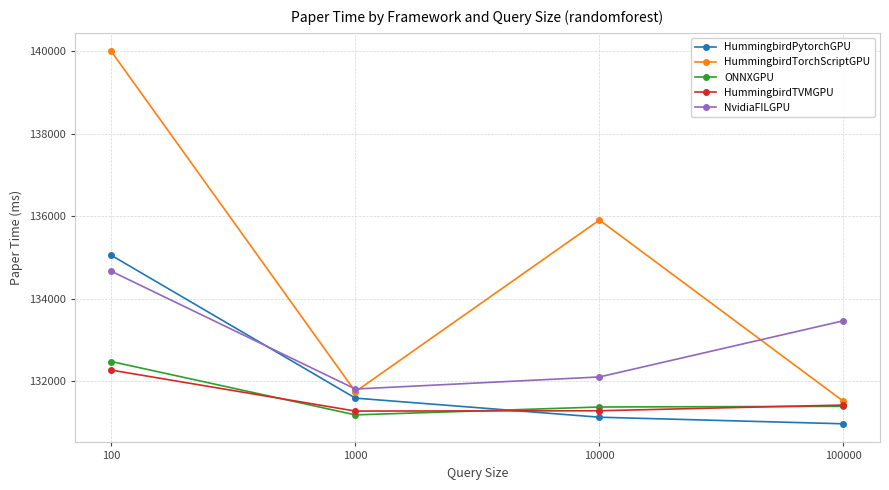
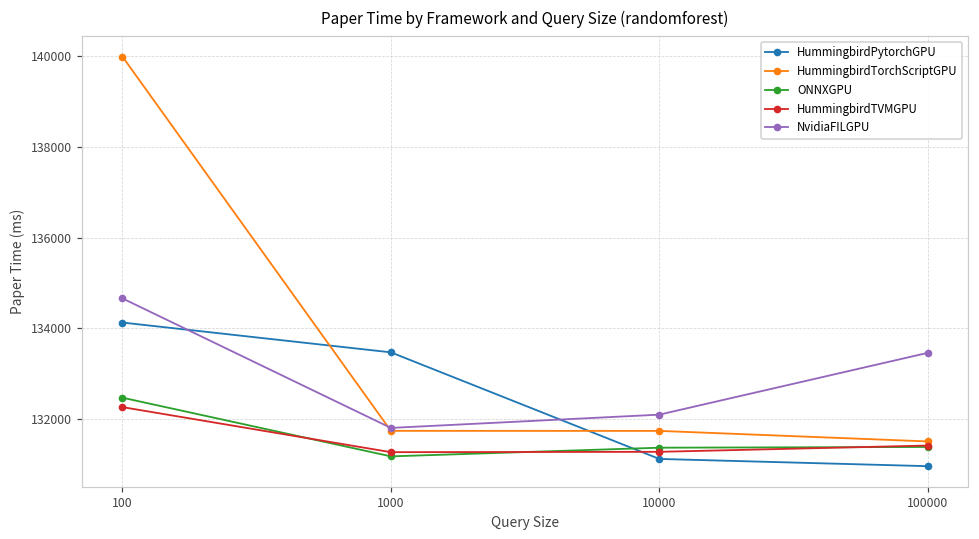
  {
    "HummingbirdPytorchGPU": {
-     "100": 135000,
-     "1000": 131600,
+     "100": 134100,
+     "1000": 133500,
      "10000": 131100,
      "100000": 131000
    },
    "HummingbirdTorchScriptGPU": {
      "100": 140000,
      "1000": 131700,
-     "10000": 135900,
+     "10000": 131700,
      "100000": 131500
    },
    "ONNXGPU": {
      "100": 132500,
      "1000": 131200,
      "10000": 131400
    },
    "HummingbirdTVMGPU": {
      "100": 132300,
      "1000": 131300,
      "10000": 131300
    },
    "NvidiaFILGPU": {
      "100": 134700,
      "1000": 131800,
      "10000": 132100,
      "100000": 133500
    }
  }
